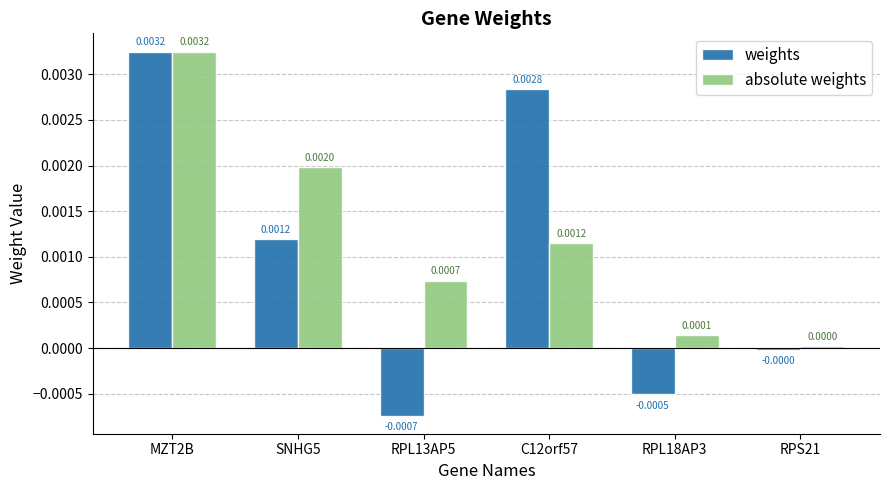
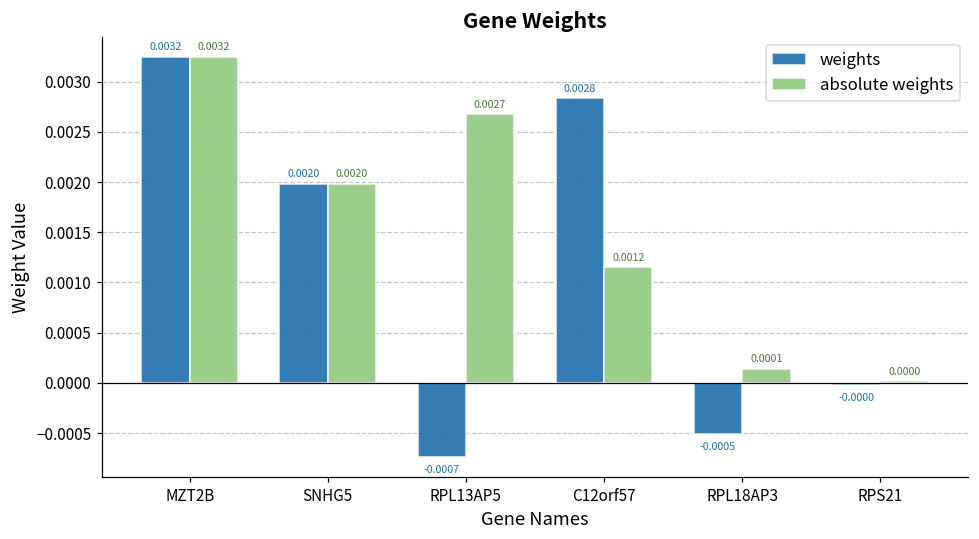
  {
    "weights": {
      "MZT2B": 0.0032,
-     "SNHG5": 0.0012,
+     "SNHG5": 0.0020,
      "RPL13AP5": -0.0007,
      "C12orf57": 0.0028,
      "RPL18AP3": -0.0005,
      "RPS21": -0.0000
    },
    "absolute weights": {
      "MZT2B": 0.0032,
      "SNHG5": 0.0020,
-     "RPL13AP5": 0.0007,
+     "RPL13AP5": 0.0027,
      "C12orf57": 0.0012,
      "RPL18AP3": 0.0001,
      "RPS21": 0.0000
    }
  }
